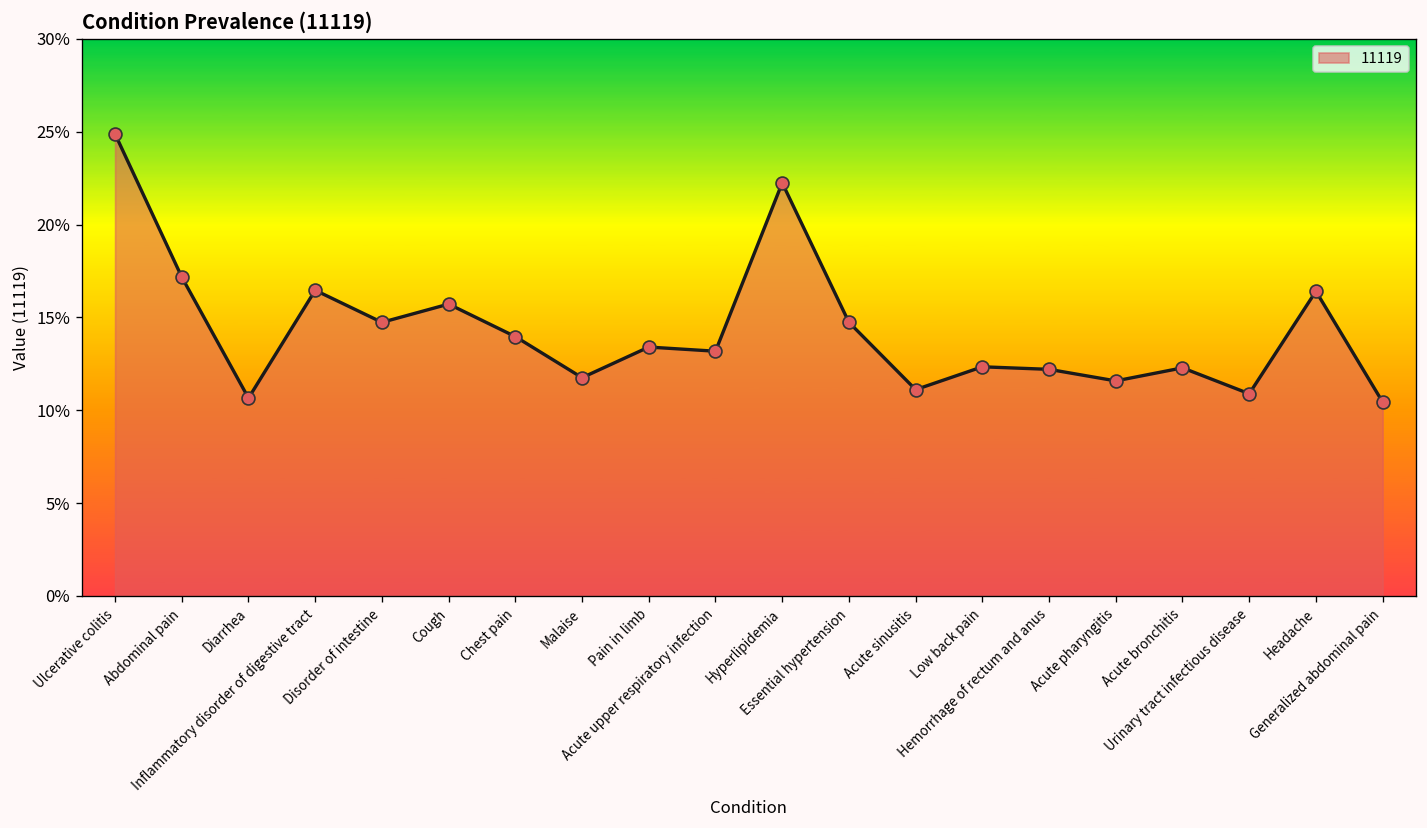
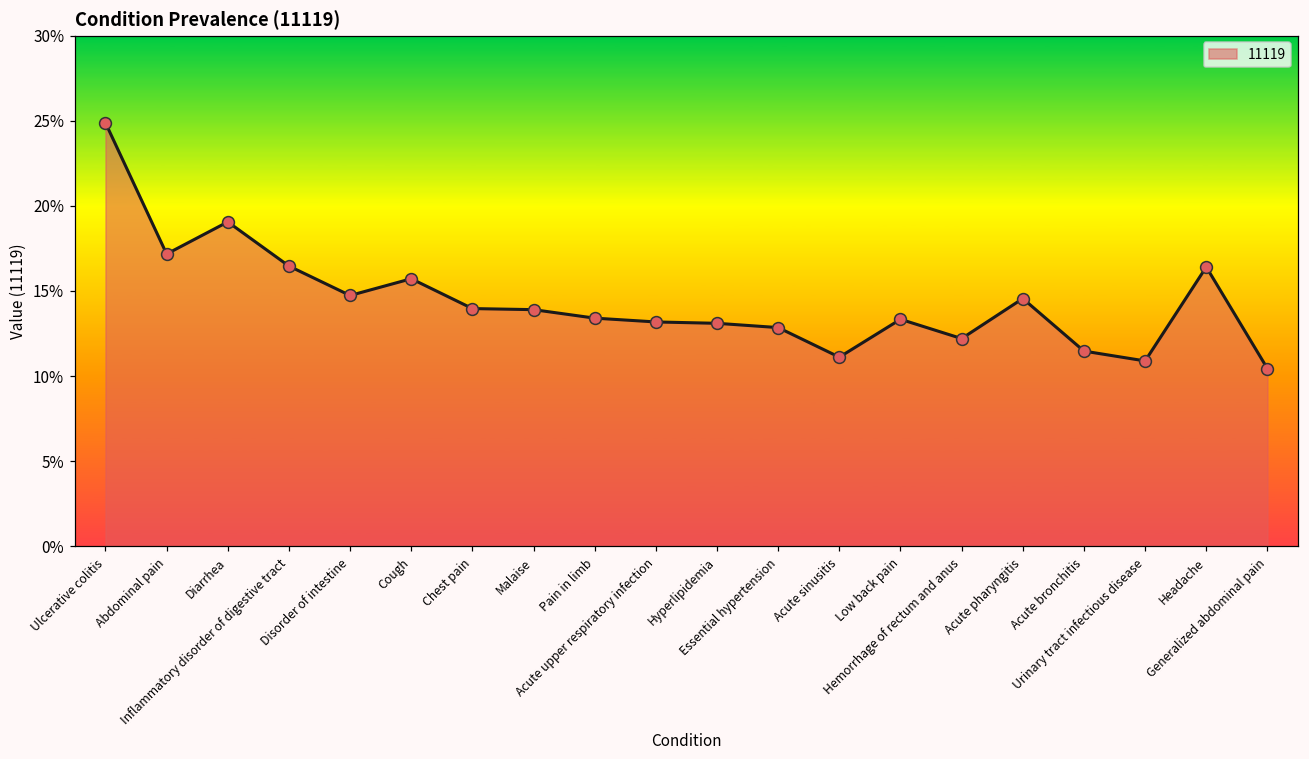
  {
    "Ulcerative colitis": "24.9%",
    "Abdominal pain": "17.2%",
-   "Diarrhea": "10.7%",
+   "Diarrhea": "19.1%",
    "Inflammatory disorder of digestive tract": "16.5%",
    "Disorder of intestine": "14.7%",
    "Cough": "15.7%",
    "Chest pain": "14.0%",
-   "Malaise": "11.8%",
+   "Malaise": "13.9%",
    "Pain in limb": "13.4%",
    "Acute upper respiratory infection": "13.2%",
-   "Hyperlipidemia": "22.2%",
-   "Essential hypertension": "14.7%",
+   "Hyperlipidemia": "13.1%",
+   "Essential hypertension": "12.8%",
    "Acute sinusitis": "11.1%",
-   "Low back pain": "12.3%",
+   "Low back pain": "13.3%",
    "Hemorrhage of rectum and anus": "12.2%",
-   "Acute pharyngitis": "11.6%",
-   "Acute bronchitis": "12.3%",
+   "Acute pharyngitis": "14.6%",
+   "Acute bronchitis": "11.5%",
    "Urinary tract infectious disease": "10.9%",
    "Headache": "16.4%",
    "Generalized abdominal pain": "10.4%"
  }
